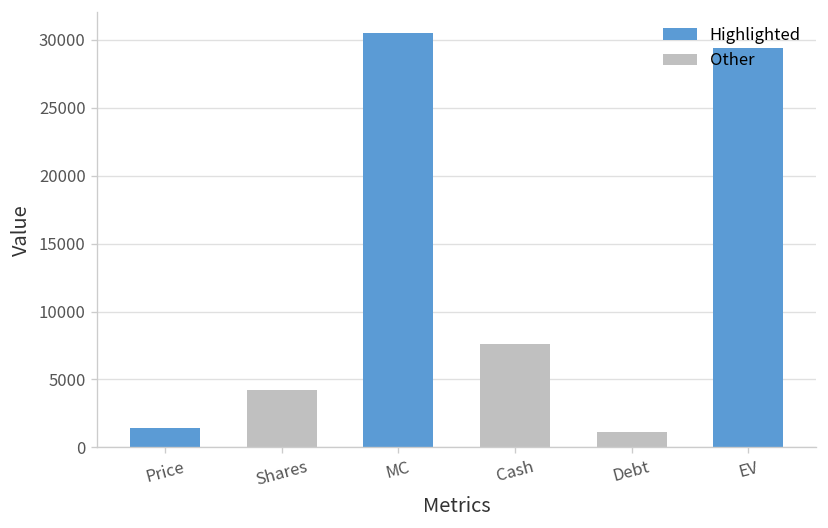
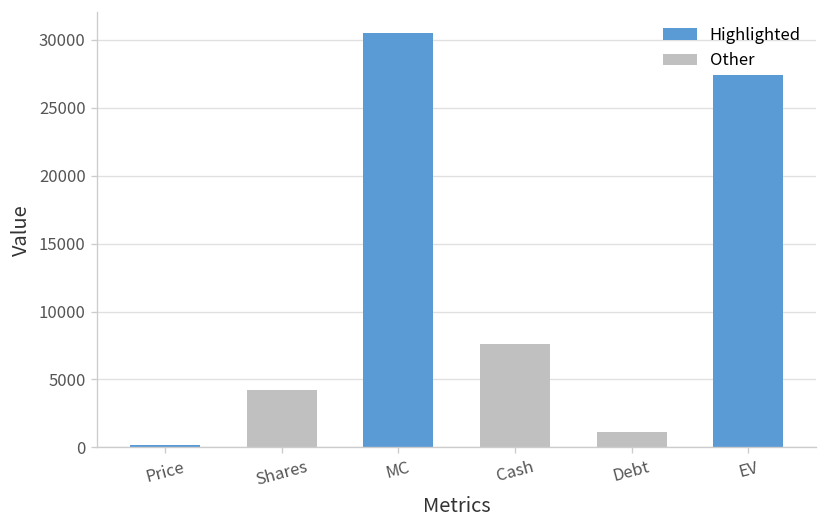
  {
-   "Price": 1400,
+   "Price": 200,
    "Shares": 4200,
    "MC": 30500,
    "Cash": 7600,
    "Debt": 1100,
-   "EV": 29400
+   "EV": 27400
  }
